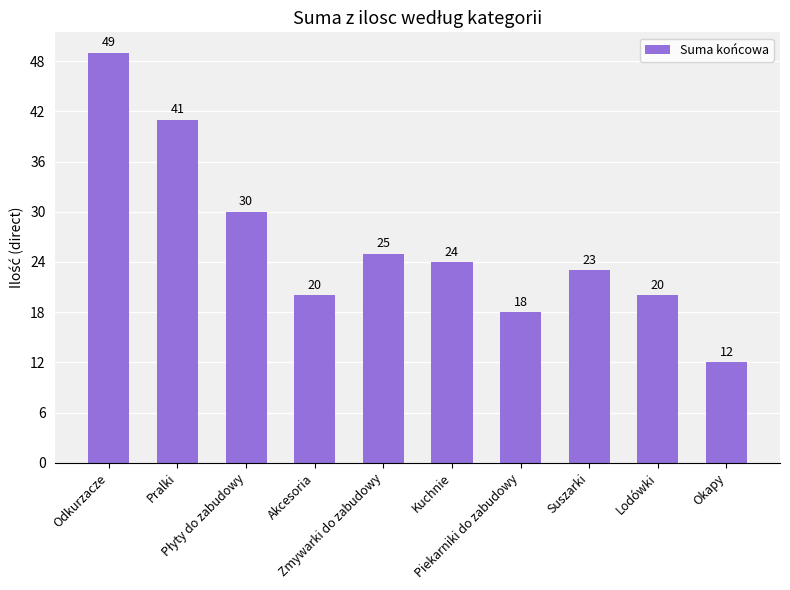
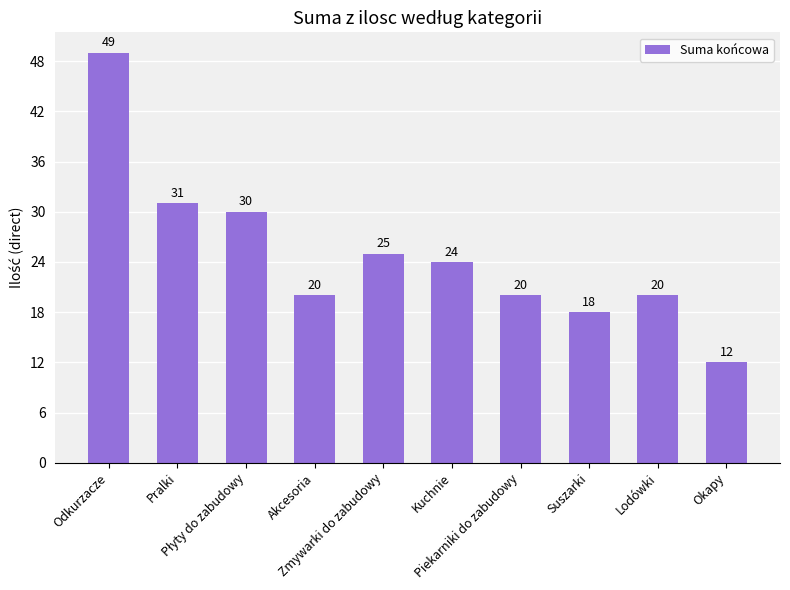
  {
    "Odkurzacze": 49,
-   "Pralki": 41,
+   "Pralki": 31,
    "Płyty do zabudowy": 30,
    "Akcesoria": 20,
    "Zmywarki do zabudowy": 25,
    "Kuchnie": 24,
-   "Piekarniki do zabudowy": 18,
-   "Suszarki": 23,
+   "Piekarniki do zabudowy": 20,
+   "Suszarki": 18,
    "Lodówki": 20,
    "Okapy": 12
  }
